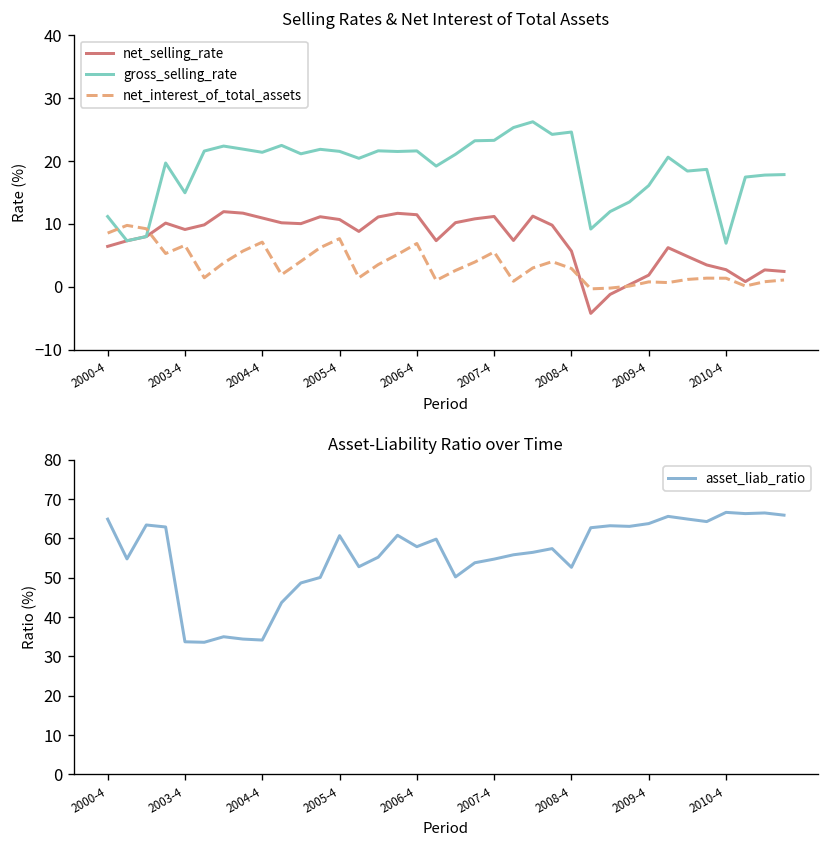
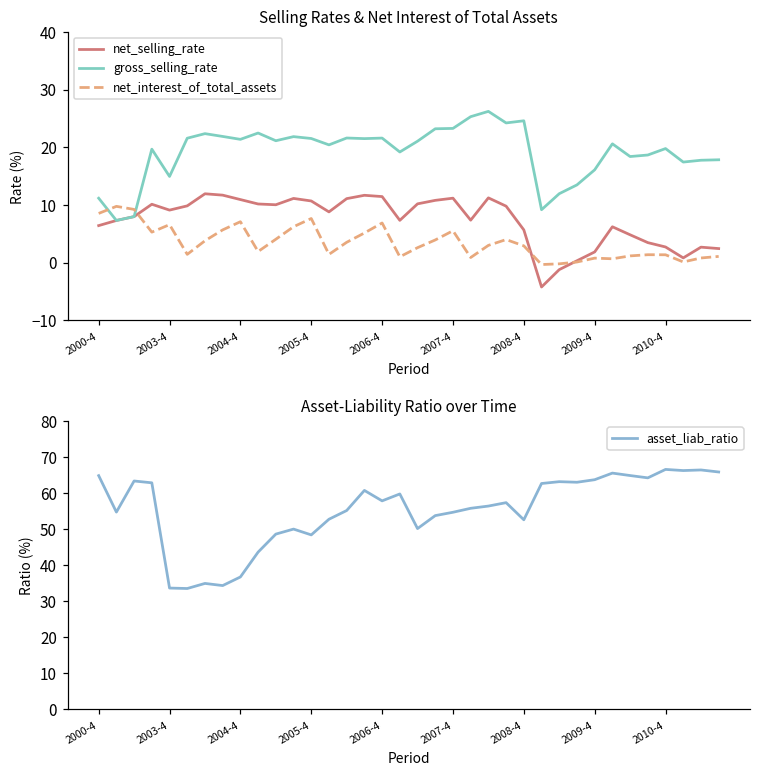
  {
    "Selling Rates & Net Interest of Total Assets": {
      "gross_selling_rate": {
        "2000-4": 11,
        "2003-4": 15,
        "2004-4": 21,
        "2005-4": 22,
        "2006-4": 22,
        "2007-4": 23,
        "2008-4": 25,
        "2009-4": 16,
-       "2010-4": 7
+       "2010-4": 20
      }
    },
    "Asset-Liability Ratio over Time": {
      "2000-4": 65,
      "2003-4": 34,
-     "2004-4": 34,
-     "2005-4": 61,
+     "2004-4": 37,
+     "2005-4": 48,
      "2006-4": 58,
      "2007-4": 55,
      "2008-4": 53,
      "2009-4": 64,
      "2010-4": 67
    }
  }
